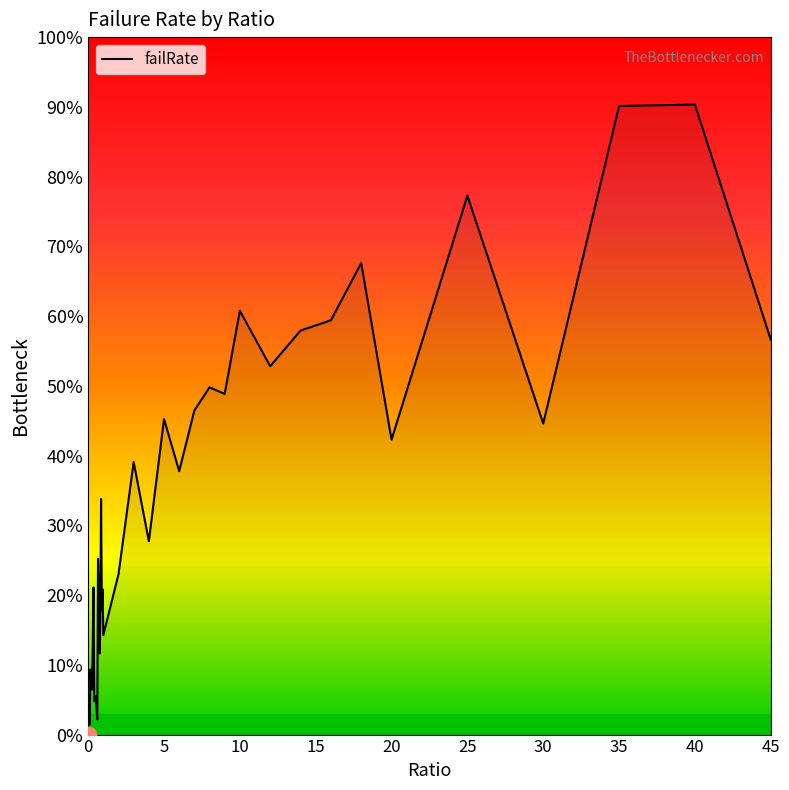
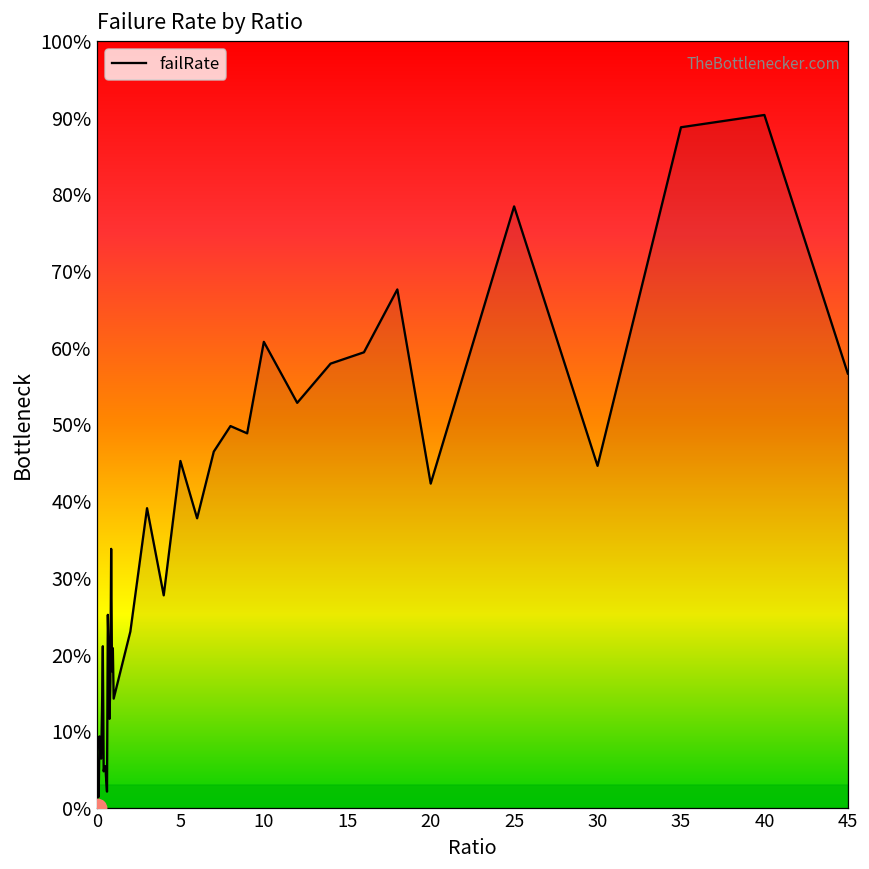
  {
    "failRate": {
      "5": "45%",
      "10": "61%",
      "20": "42%",
-     "25": "77%",
+     "25": "78%",
      "30": "45%",
-     "35": "90%",
+     "35": "89%",
      "40": "90%",
      "45": "57%"
    }
  }
